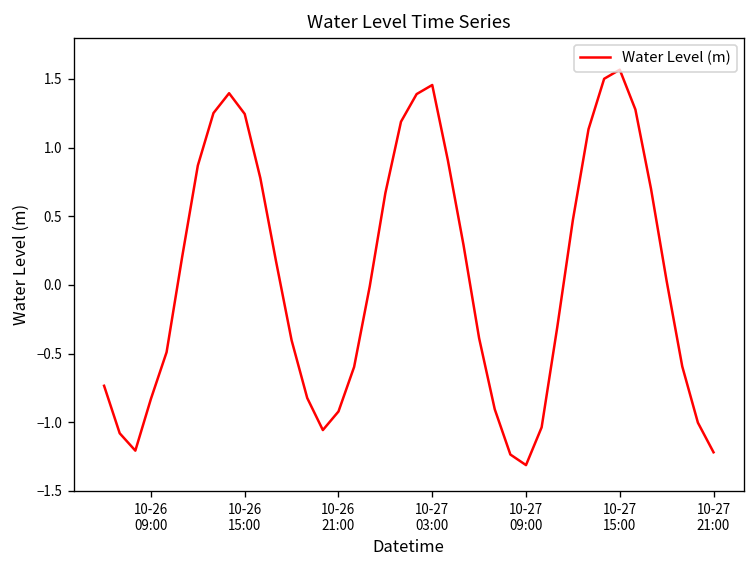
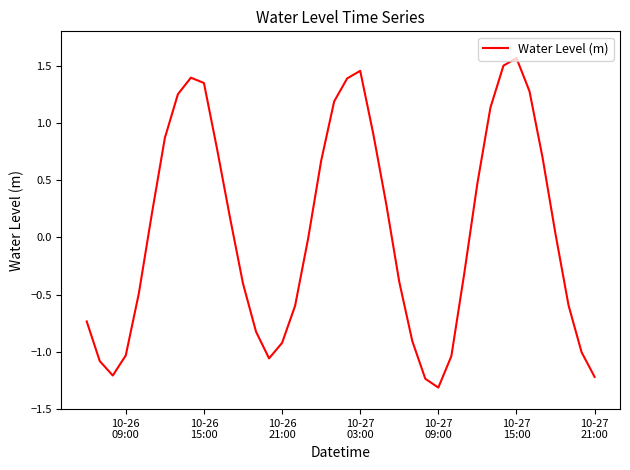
  {
-   "10-26 09:00": -0.83,
-   "10-26 15:00": 1.24,
+   "10-26 09:00": -1.03,
+   "10-26 15:00": 1.35,
    "10-26 21:00": -0.92,
    "10-27 03:00": 1.45,
    "10-27 09:00": -1.31,
    "10-27 21:00": -1.22
  }
